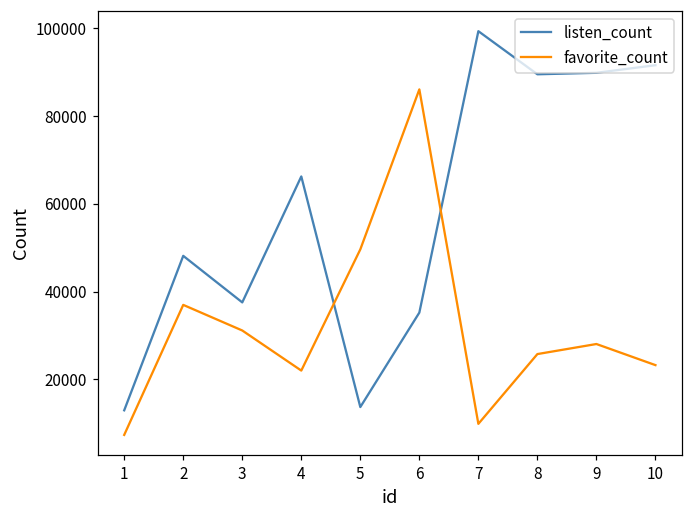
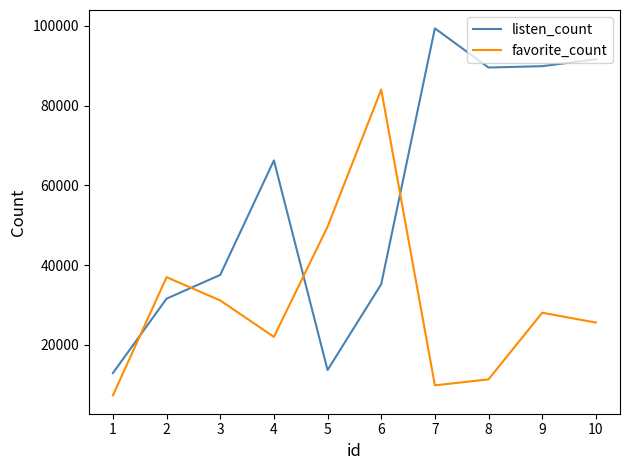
  {
    "listen_count": {
      "1": 13000,
-     "2": 48000,
+     "2": 32000,
      "3": 38000,
      "4": 66000,
      "5": 14000,
      "6": 35000,
      "7": 99000,
      "8": 90000,
      "9": 90000
    },
    "favorite_count": {
      "1": 7000,
      "2": 37000,
      "3": 31000,
      "4": 22000,
      "5": 50000,
-     "6": 86000,
+     "6": 84000,
      "7": 10000,
-     "8": 26000,
+     "8": 11000,
      "9": 28000,
-     "10": 23000
+     "10": 26000
    }
  }
